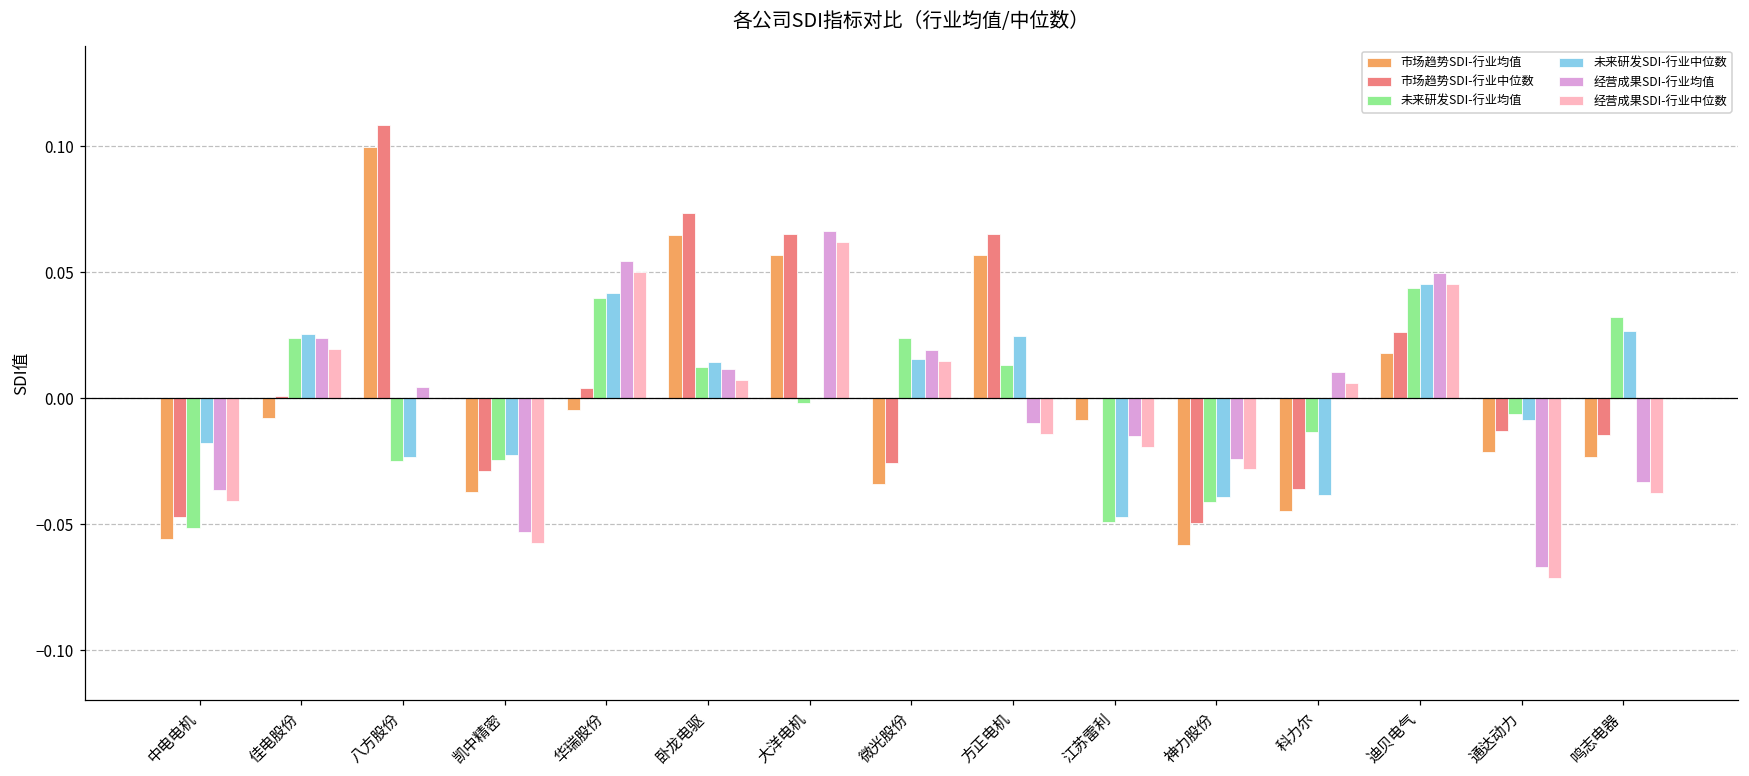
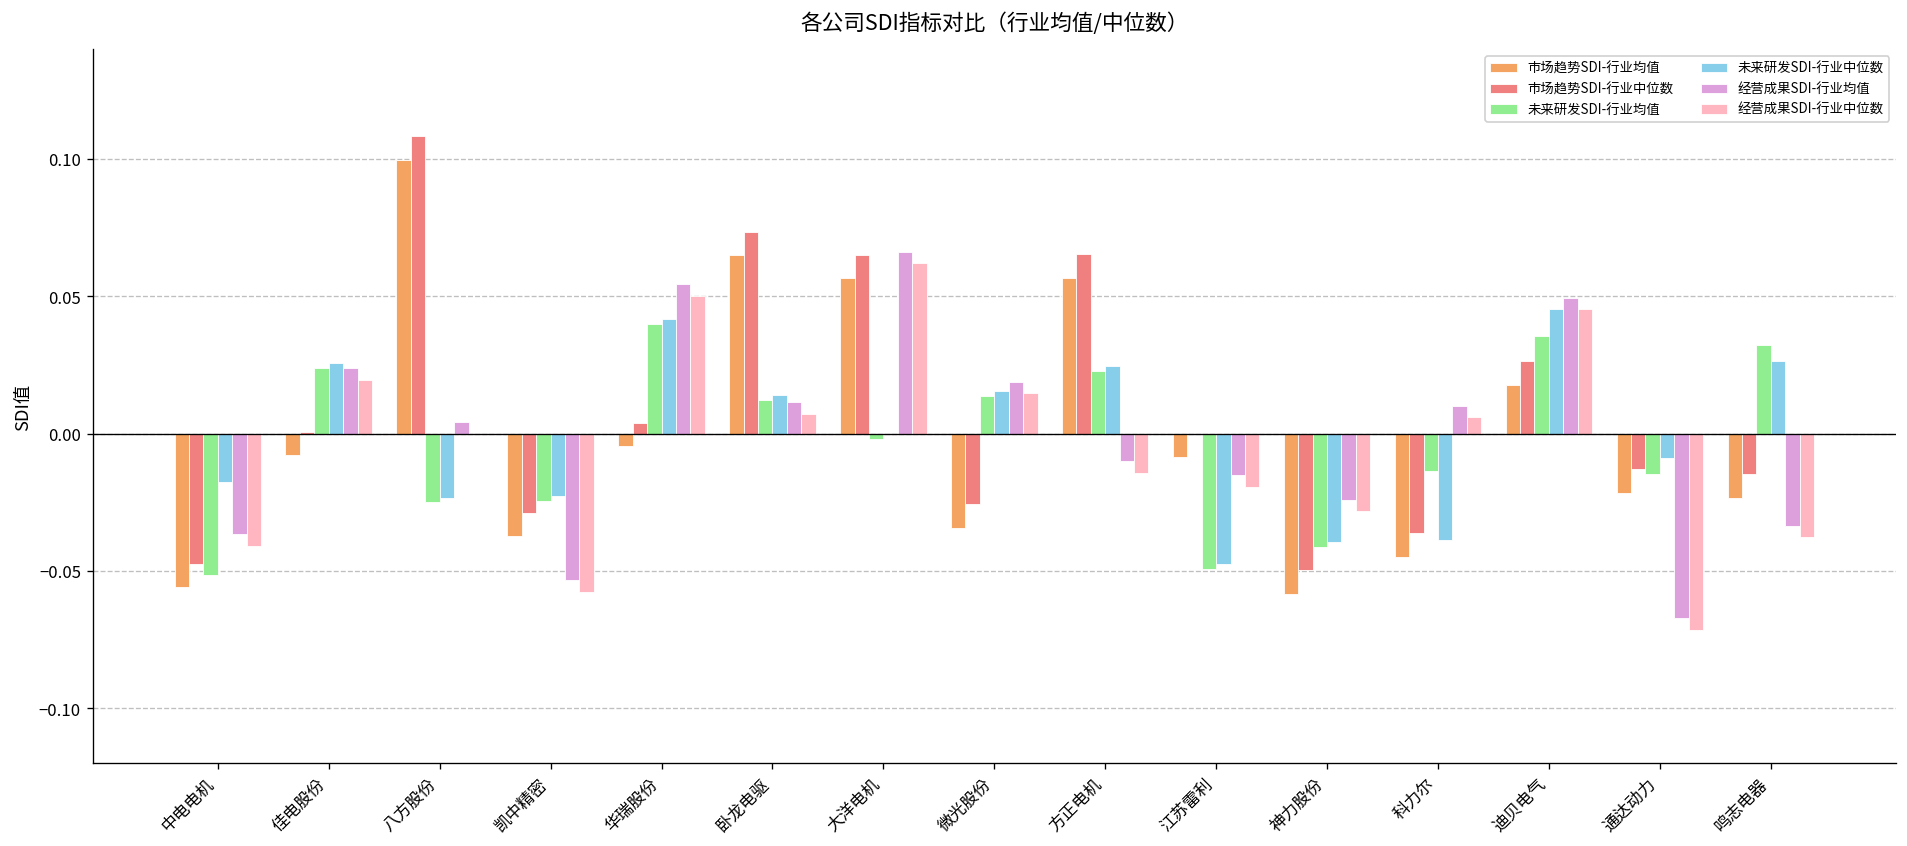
  {
    "未来研发SDI-行业均值": {
      "中电电机": -0.052,
      "佳电股份": 0.024,
      "八方股份": -0.025,
      "凯中精密": -0.024,
      "华瑞股份": 0.040,
      "卧龙电驱": 0.012,
      "大洋电机": -0.002,
-     "微光股份": 0.024,
-     "方正电机": 0.013,
+     "微光股份": 0.014,
+     "方正电机": 0.023,
      "江苏雷利": -0.049,
      "神力股份": -0.041,
      "科力尔": -0.013,
-     "迪贝电气": 0.044,
-     "通达动力": -0.006,
+     "迪贝电气": 0.035,
+     "通达动力": -0.015,
      "鸣志电器": 0.032
    },
    "未来研发SDI-行业中位数": {
      "中电电机": -0.018,
      "佳电股份": 0.026,
      "八方股份": -0.023,
      "凯中精密": -0.023,
      "华瑞股份": 0.042,
      "卧龙电驱": 0.014,
      "大洋电机": 0.000,
      "微光股份": 0.015,
      "方正电机": 0.025,
      "江苏雷利": -0.047,
      "神力股份": -0.039,
      "科力尔": -0.039,
      "迪贝电气": 0.045,
      "通达动力": -0.009,
      "鸣志电器": 0.027
    }
  }
